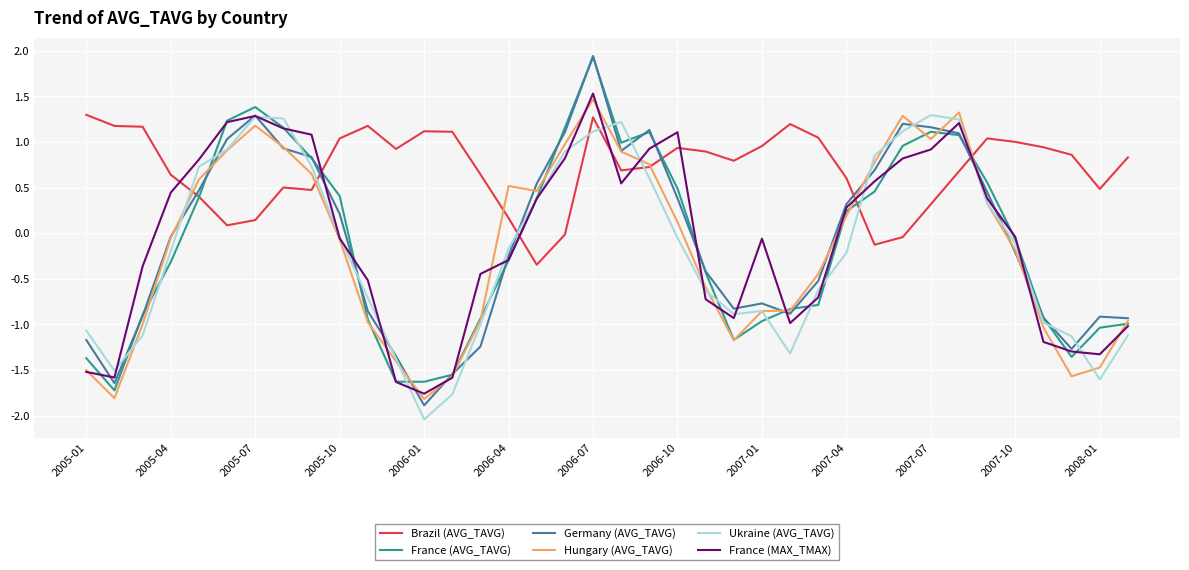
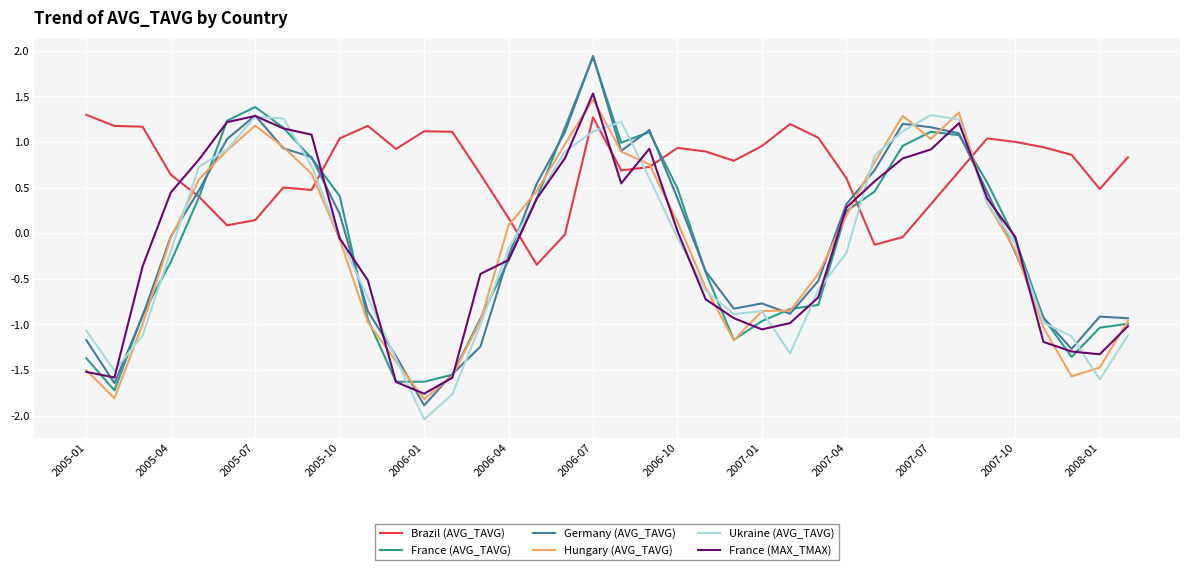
  {
    "Brazil (AVG_TAVG)": {
      "2005-01": 1.3,
      "2005-04": 0.6,
      "2005-07": 0.1,
      "2005-10": 1.0,
      "2006-01": 1.1,
      "2006-04": 0.2,
      "2006-07": 1.3,
      "2006-10": 0.9,
      "2007-01": 1.0,
      "2007-04": 0.6,
      "2007-07": 0.3,
      "2007-10": 1.0,
      "2008-01": 0.5
    },
    "Hungary (AVG_TAVG)": {
      "2005-07": 1.2,
      "2006-01": -1.8,
-     "2006-04": 0.5,
+     "2006-04": 0.1,
      "2006-07": 1.5,
      "2006-10": 0.1,
      "2007-04": 0.2,
      "2007-07": 1.0,
      "2008-01": -1.5
    },
    "Ukraine (AVG_TAVG)": {
      "2005-01": -1.1,
      "2005-04": -0.2,
      "2006-01": -2.0,
      "2006-04": -0.2,
      "2006-07": 1.1,
      "2006-10": -0.1,
      "2007-04": -0.2,
      "2007-07": 1.3,
      "2007-10": -0.1,
      "2008-01": -1.6
    },
    "France (MAX_TMAX)": {
      "2005-04": 0.4,
      "2006-01": -1.8,
      "2006-07": 1.5,
-     "2006-10": 1.1,
-     "2007-01": -0.1,
+     "2006-10": 0.0,
+     "2007-01": -1.1,
      "2007-04": 0.3,
      "2007-07": 0.9,
      "2008-01": -1.3
    }
  }
